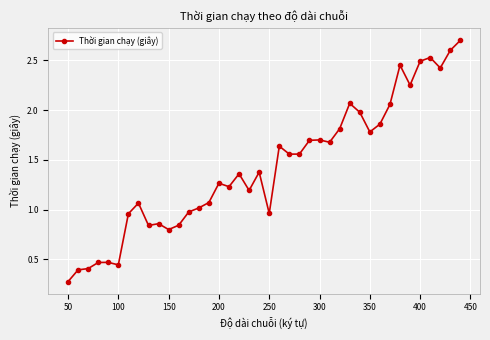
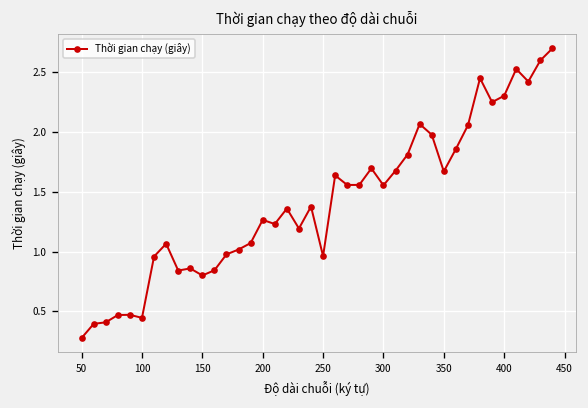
  {
    "50": 0.3,
    "100": 0.4,
    "150": 0.8,
    "200": 1.3,
    "250": 1.0,
-   "300": 1.7,
-   "350": 1.8,
-   "400": 2.5
+   "300": 1.6,
+   "350": 1.7,
+   "400": 2.3
  }
